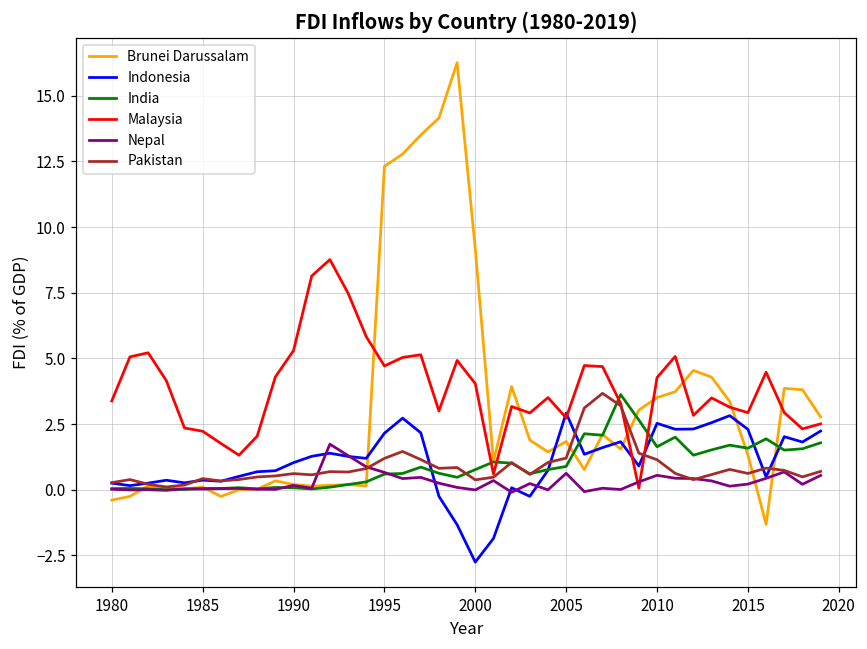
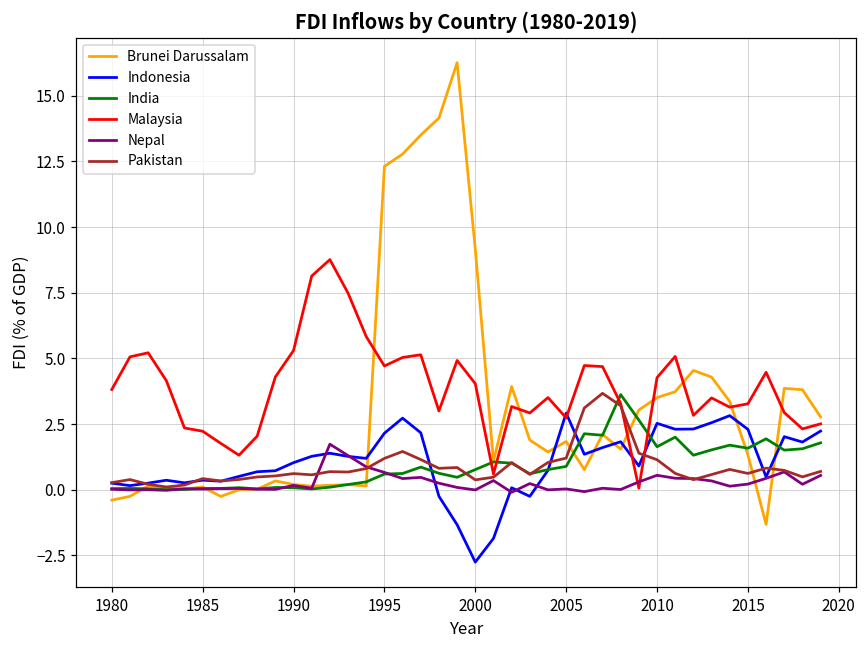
  {
    "Brunei Darussalam": {
      "1980": -0.4,
      "1995": 12.3,
      "2000": 9.2,
      "2005": 1.8,
      "2010": 3.5,
      "2015": 1.3
    },
    "Indonesia": {
      "1990": 1.0,
      "1995": 2.2,
      "2000": -2.8,
      "2005": 2.9,
      "2010": 2.5,
      "2015": 2.3
    },
    "India": {
      "2000": 0.8,
      "2005": 0.9,
      "2010": 1.6,
      "2015": 1.6
    },
    "Malaysia": {
-     "1980": 3.4,
+     "1980": 3.8,
      "1985": 2.2,
      "1990": 5.3,
      "1995": 4.7,
      "2000": 4.0,
      "2005": 2.7,
      "2010": 4.3,
-     "2015": 2.9
+     "2015": 3.3
    },
    "Nepal": {
      "2000": 0.0,
-     "2005": 0.6,
+     "2005": 0.0,
      "2010": 0.5,
      "2015": 0.2
    },
    "Pakistan": {
      "1990": 0.6,
      "1995": 1.2,
      "2000": 0.4,
      "2005": 1.2,
      "2010": 1.1,
      "2015": 0.6
    }
  }
